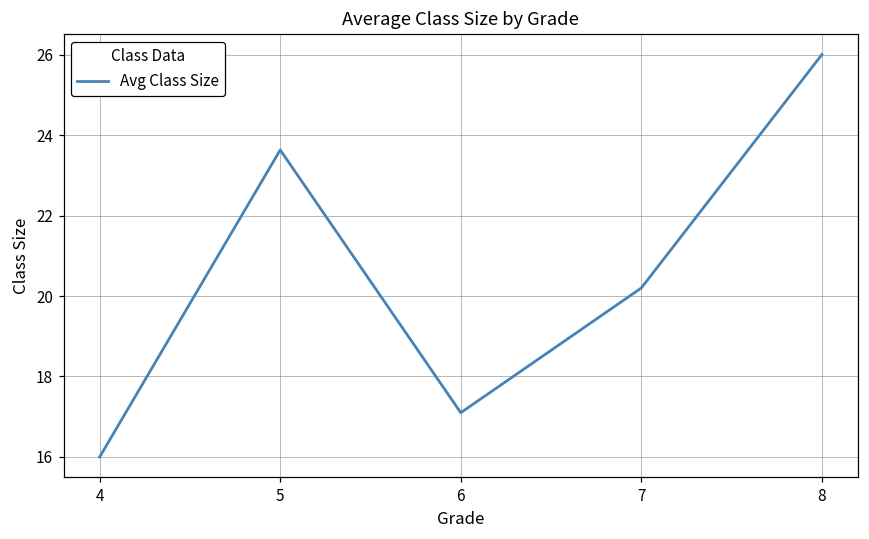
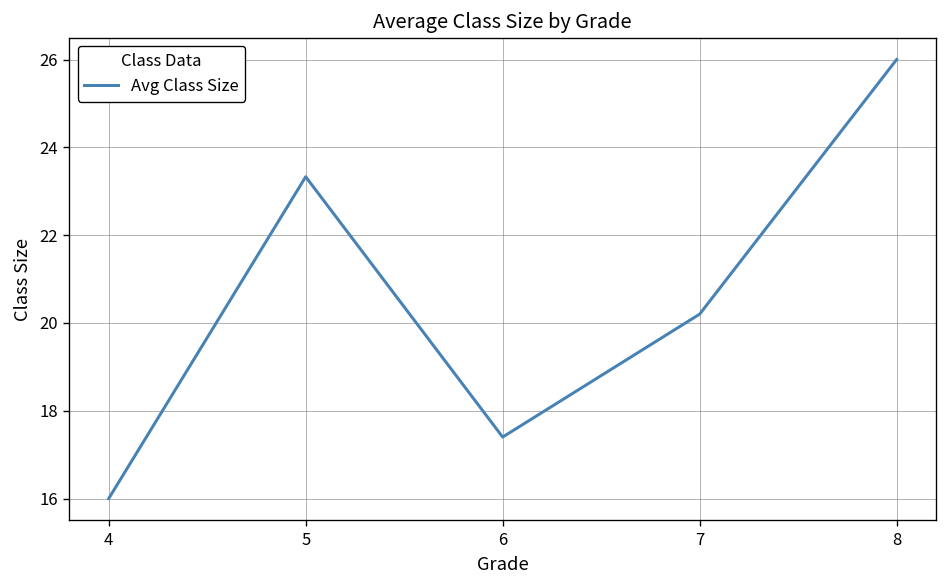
  {
    "4": 16.0,
-   "5": 23.6,
-   "6": 17.1,
+   "5": 23.3,
+   "6": 17.4,
    "7": 20.2,
    "8": 26.0
  }
